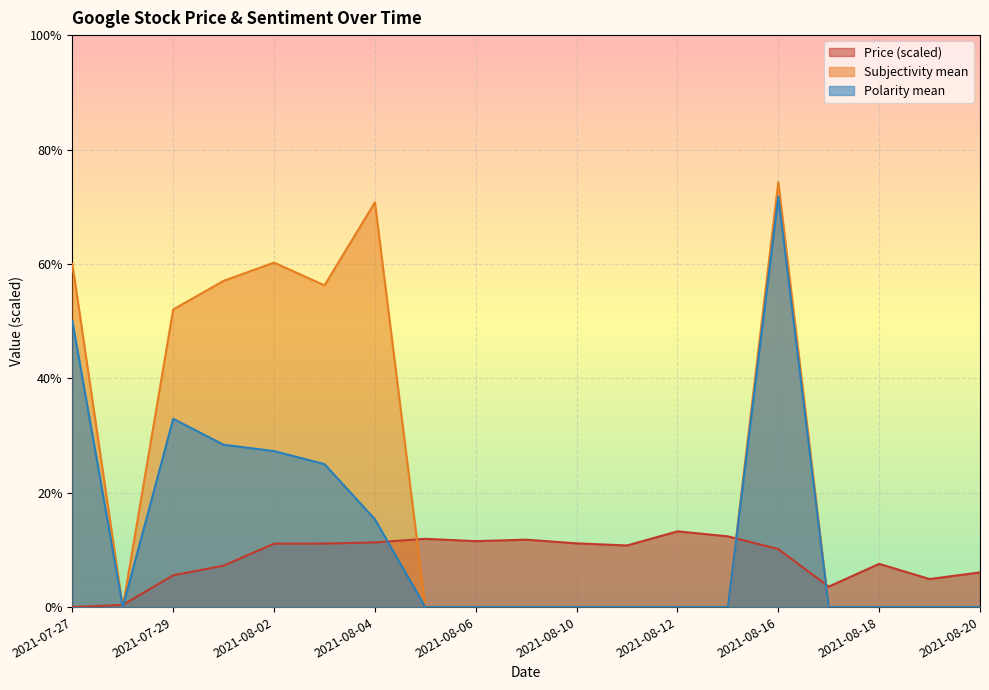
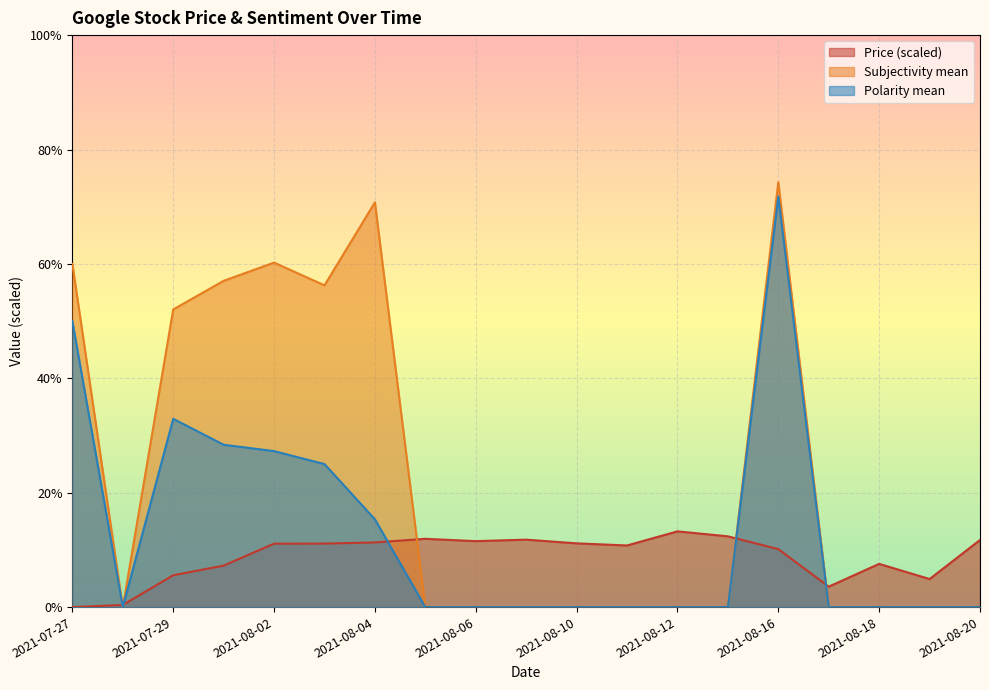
  {
    "Price (scaled)": {
      "2021-07-27": "0%",
      "2021-07-29": "6%",
      "2021-08-02": "11%",
      "2021-08-04": "11%",
      "2021-08-06": "12%",
      "2021-08-10": "11%",
      "2021-08-12": "13%",
      "2021-08-16": "10%",
      "2021-08-18": "8%",
-     "2021-08-20": "6%"
+     "2021-08-20": "12%"
    },
    "Subjectivity mean": {
      "2021-07-27": "60%",
      "2021-07-29": "52%",
      "2021-08-02": "60%",
      "2021-08-04": "71%",
      "2021-08-16": "74%"
    },
    "Polarity mean": {
      "2021-07-27": "50%",
      "2021-07-29": "33%",
      "2021-08-02": "27%",
      "2021-08-04": "15%",
      "2021-08-16": "72%"
    }
  }
